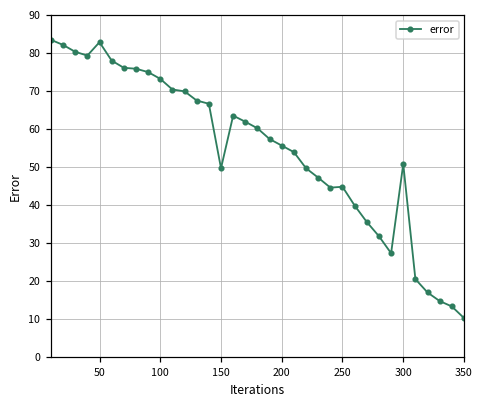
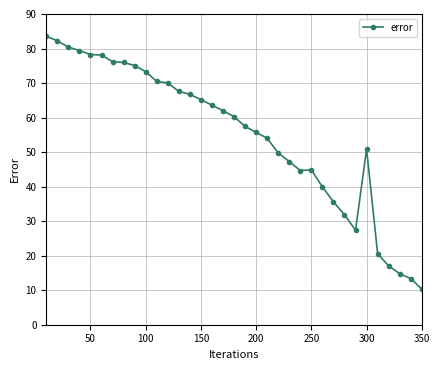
  {
-   "50": 83,
+   "50": 78,
    "100": 73,
-   "150": 50,
+   "150": 65,
    "200": 56,
    "250": 45,
    "300": 51,
    "350": 10
  }
